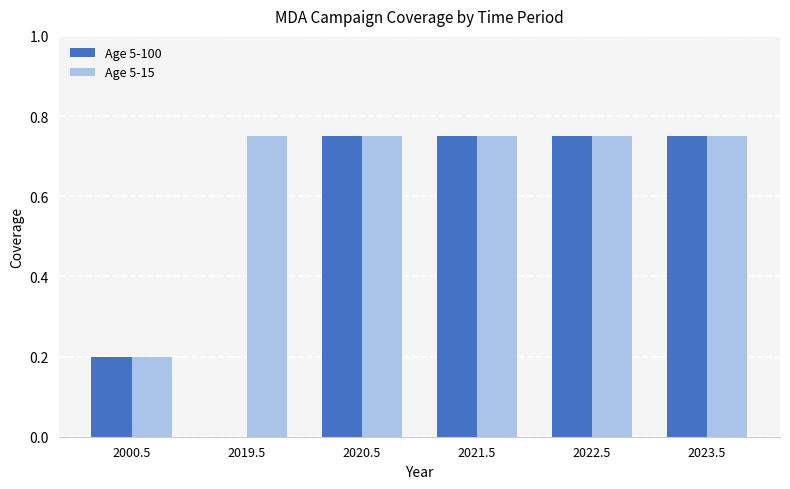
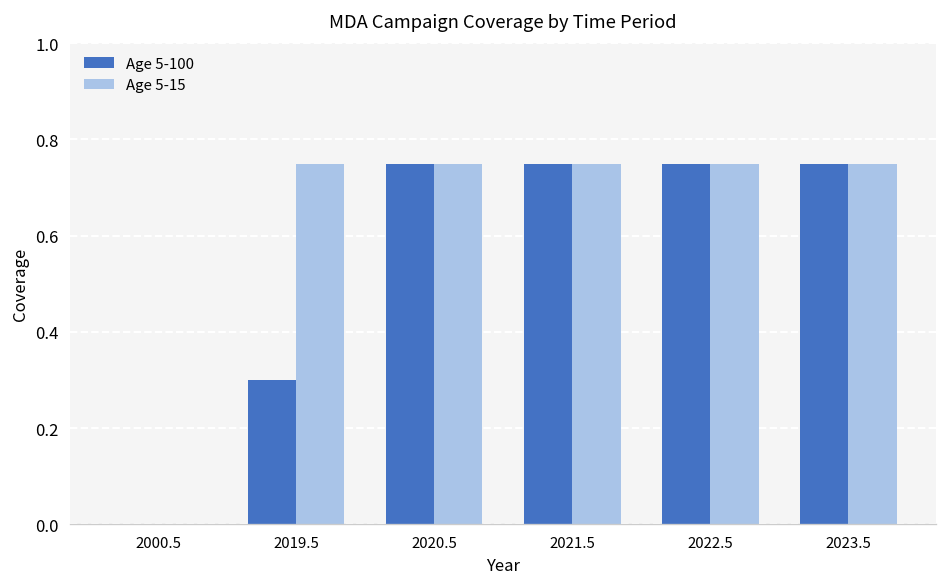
  {
    "Age 5-100": {
-     "2000.5": 0.2,
-     "2019.5": 0.0,
+     "2000.5": 0.0,
+     "2019.5": 0.3,
      "2020.5": 0.75,
      "2021.5": 0.75,
      "2022.5": 0.75,
      "2023.5": 0.75
    },
    "Age 5-15": {
-     "2000.5": 0.2,
+     "2000.5": 0.0,
      "2019.5": 0.75,
      "2020.5": 0.75,
      "2021.5": 0.75,
      "2022.5": 0.75,
      "2023.5": 0.75
    }
  }
